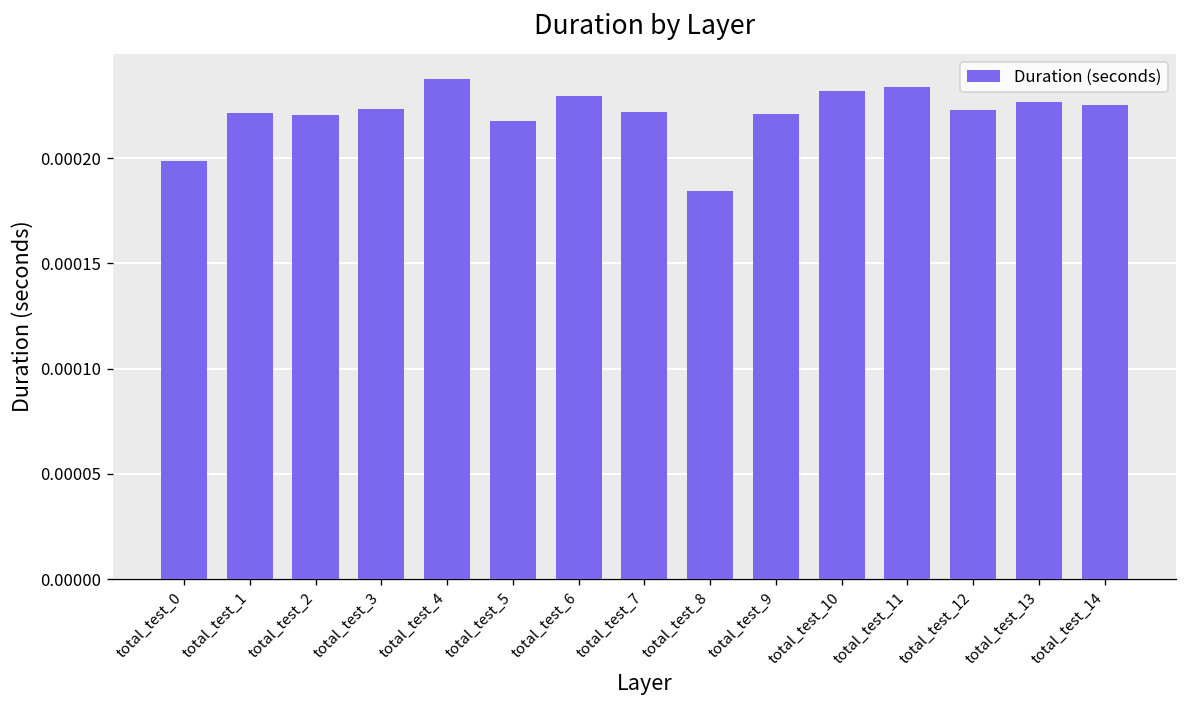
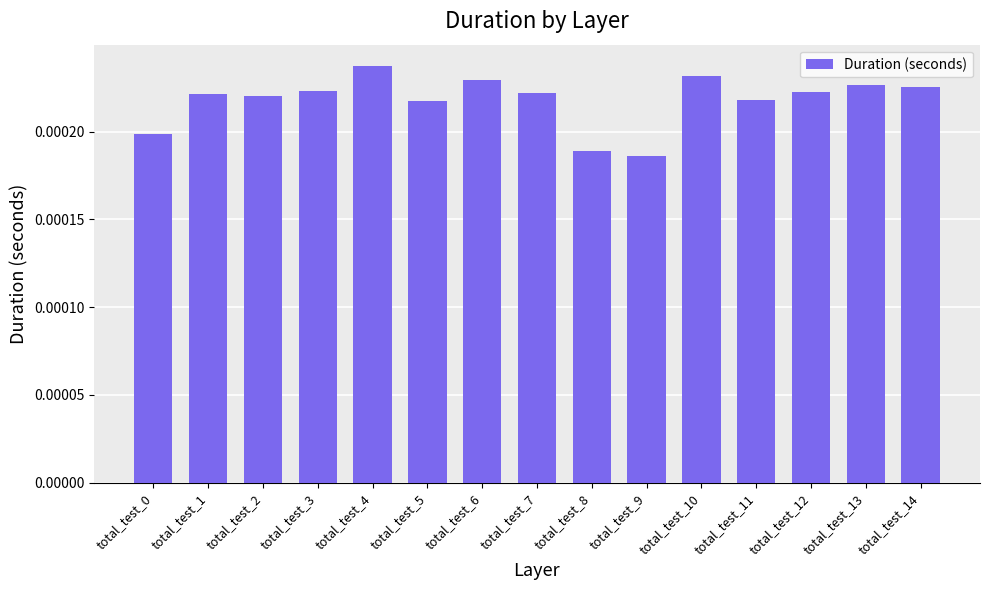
  {
    "total_test_0": 0.000199,
    "total_test_1": 0.000221,
    "total_test_2": 0.000220,
    "total_test_3": 0.000223,
    "total_test_4": 0.000238,
    "total_test_5": 0.000218,
    "total_test_6": 0.000229,
    "total_test_7": 0.000222,
-   "total_test_8": 0.000184,
-   "total_test_9": 0.000221,
+   "total_test_8": 0.000189,
+   "total_test_9": 0.000186,
    "total_test_10": 0.000232,
-   "total_test_11": 0.000234,
+   "total_test_11": 0.000218,
    "total_test_12": 0.000223,
    "total_test_13": 0.000227,
    "total_test_14": 0.000225
  }
